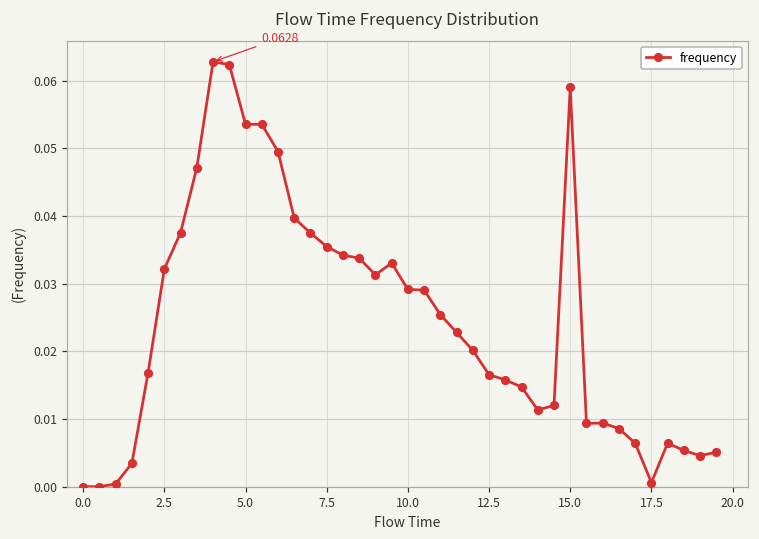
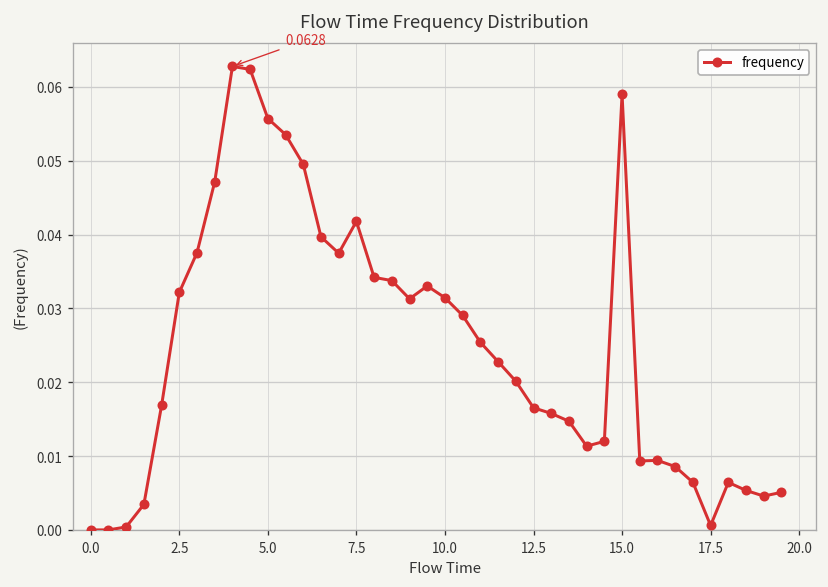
  {
    "0.0": 0.000,
    "2.5": 0.032,
-   "5.0": 0.054,
-   "7.5": 0.035,
-   "10.0": 0.029,
+   "5.0": 0.056,
+   "7.5": 0.042,
+   "10.0": 0.031,
    "12.5": 0.017,
    "15.0": 0.059,
    "17.5": 0.001
  }
